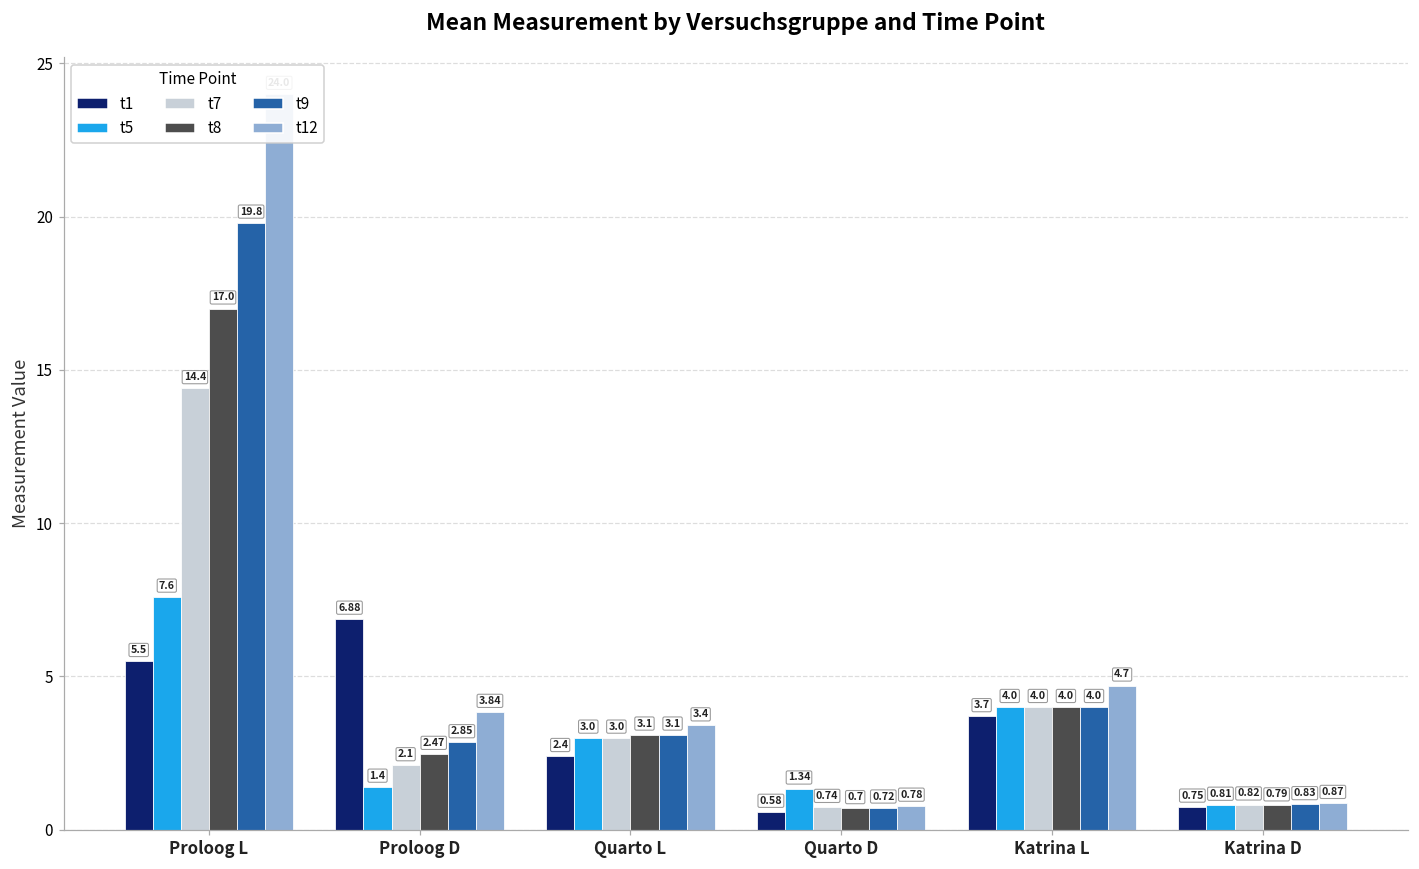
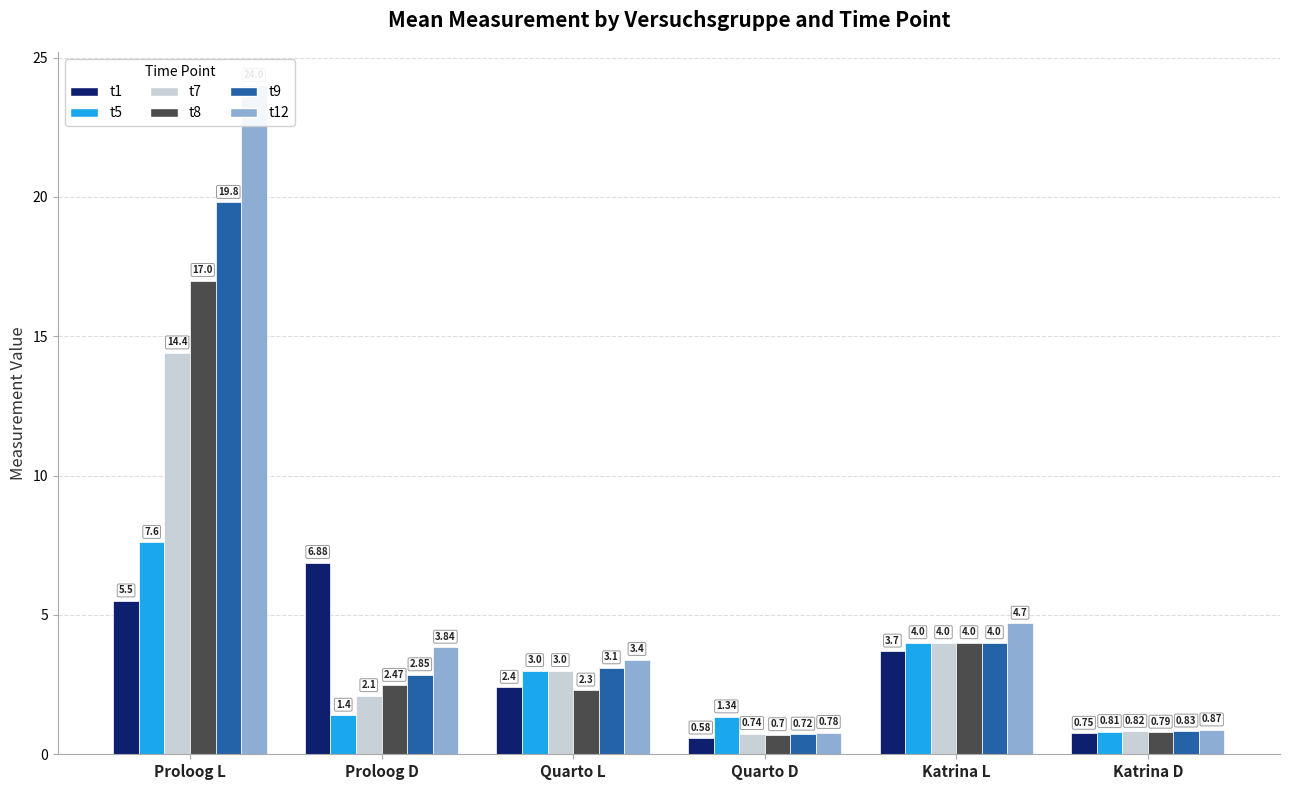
  {
    "t8": {
-     "Quarto L": 3.1
+     "Quarto L": 2.3
    }
  }
